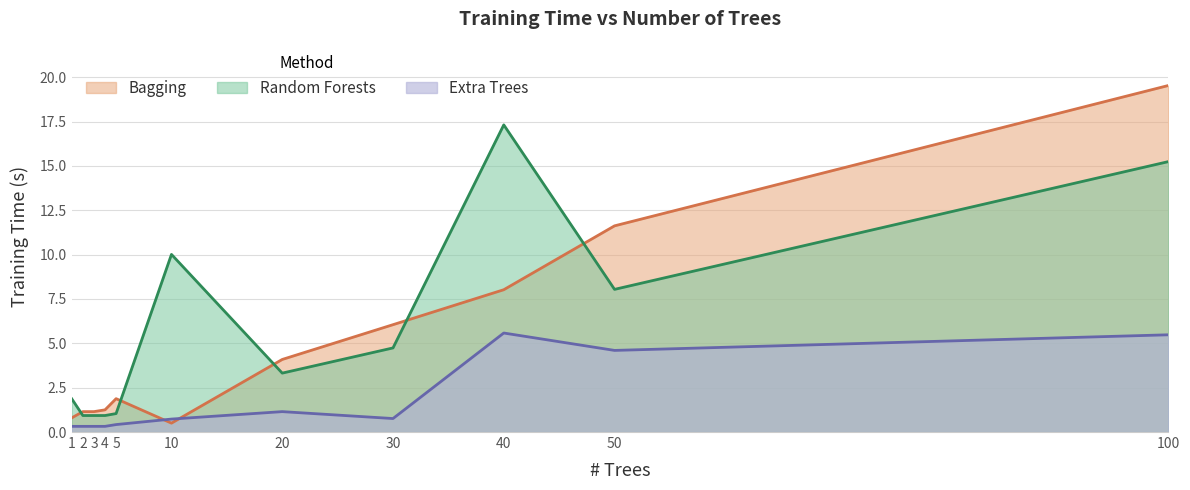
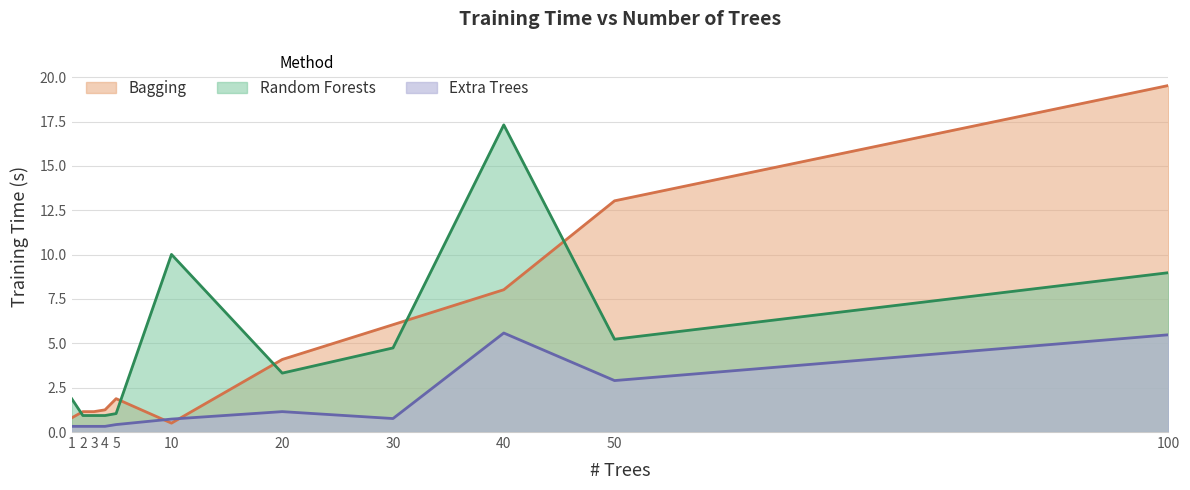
  {
    "Bagging": {
      "1": 0.8,
      "2": 1.2,
      "3": 1.2,
      "4": 1.3,
      "5": 1.9,
      "10": 0.5,
      "20": 4.1,
      "30": 6.1,
      "40": 8.0,
-     "50": 11.6,
+     "50": 13.0,
      "100": 19.5
    },
    "Random Forests": {
      "1": 1.9,
      "2": 0.9,
      "3": 0.9,
      "4": 0.9,
      "5": 1.0,
      "10": 10.0,
      "20": 3.3,
      "30": 4.7,
      "40": 17.3,
-     "50": 8.0,
-     "100": 15.2
+     "50": 5.2,
+     "100": 9.0
    },
    "Extra Trees": {
      "1": 0.3,
      "2": 0.3,
      "3": 0.3,
      "4": 0.3,
      "5": 0.4,
      "10": 0.7,
      "20": 1.2,
      "30": 0.8,
      "40": 5.6,
-     "50": 4.6,
+     "50": 2.9,
      "100": 5.5
    }
  }
